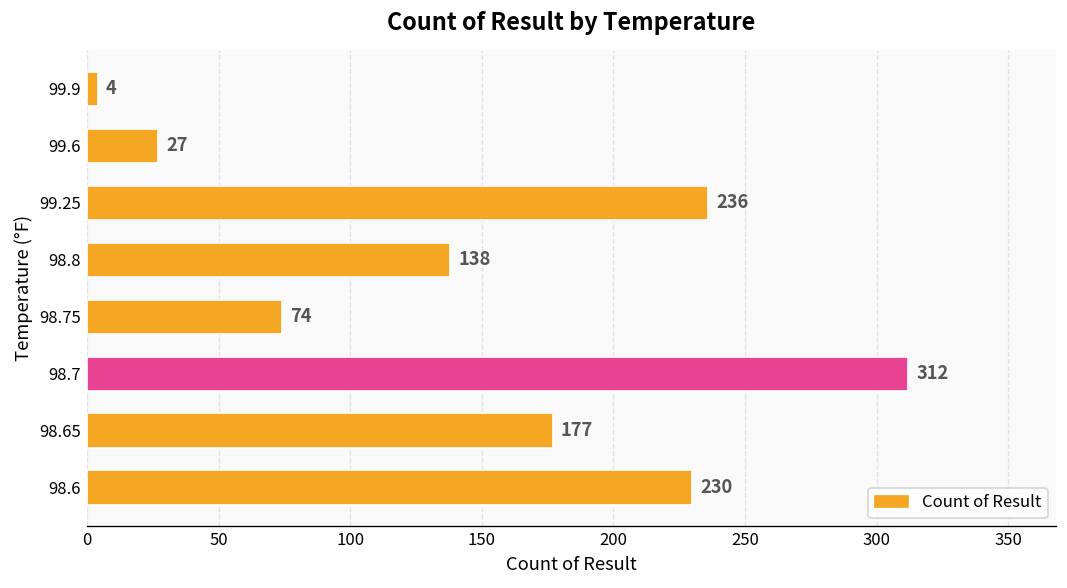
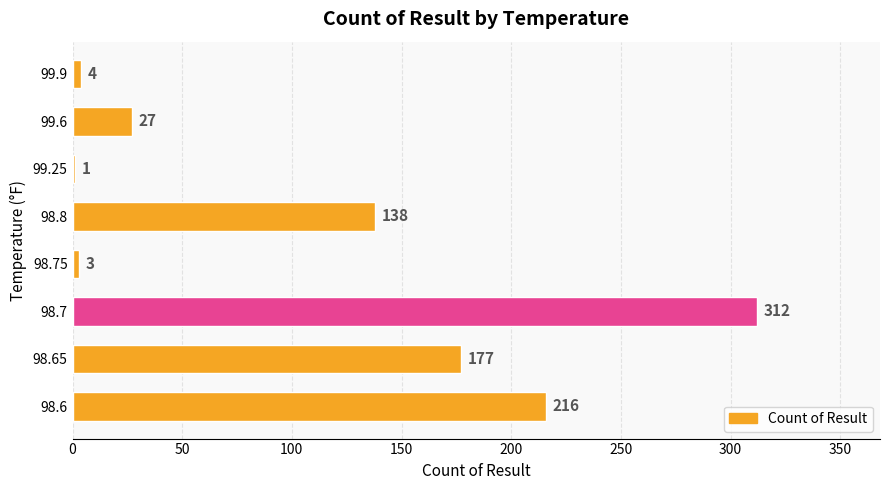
  {
    "99.9": 4,
    "99.6": 27,
-   "99.25": 236,
+   "99.25": 1,
    "98.8": 138,
-   "98.75": 74,
+   "98.75": 3,
    "98.7": 312,
    "98.65": 177,
-   "98.6": 230
+   "98.6": 216
  }
